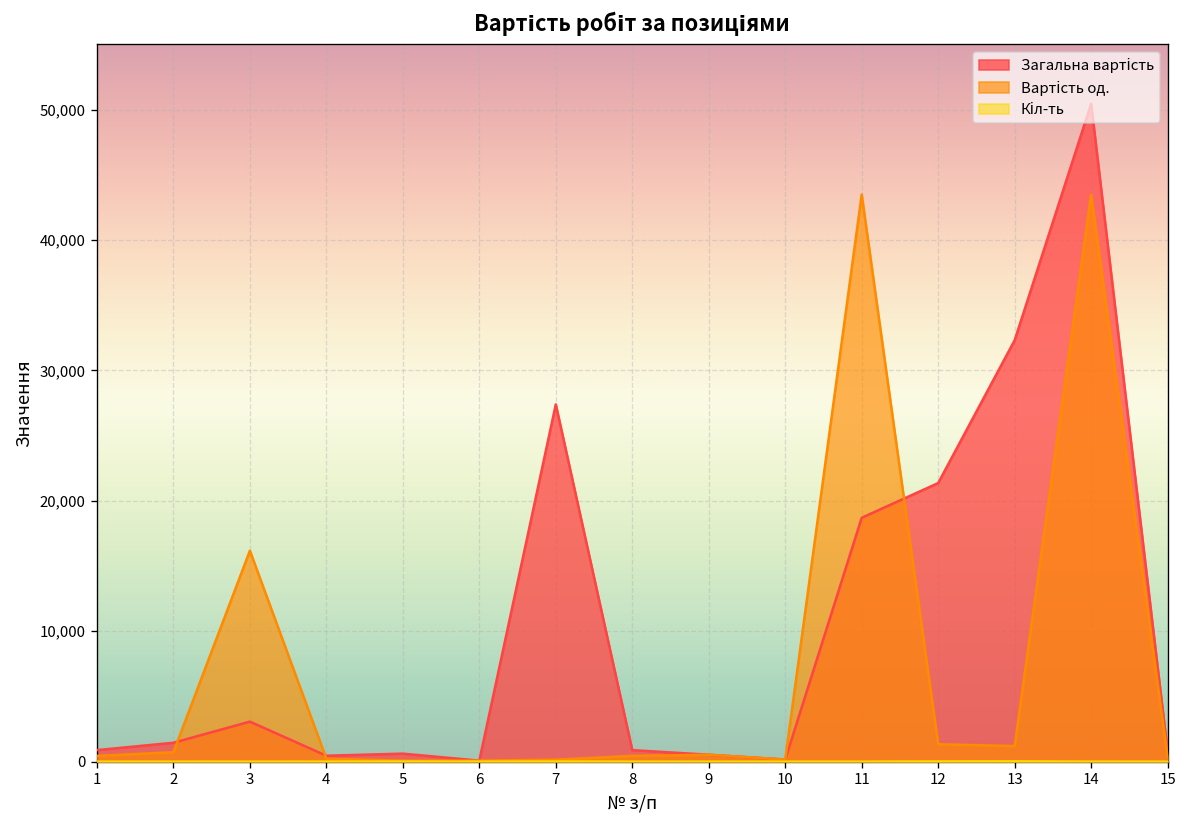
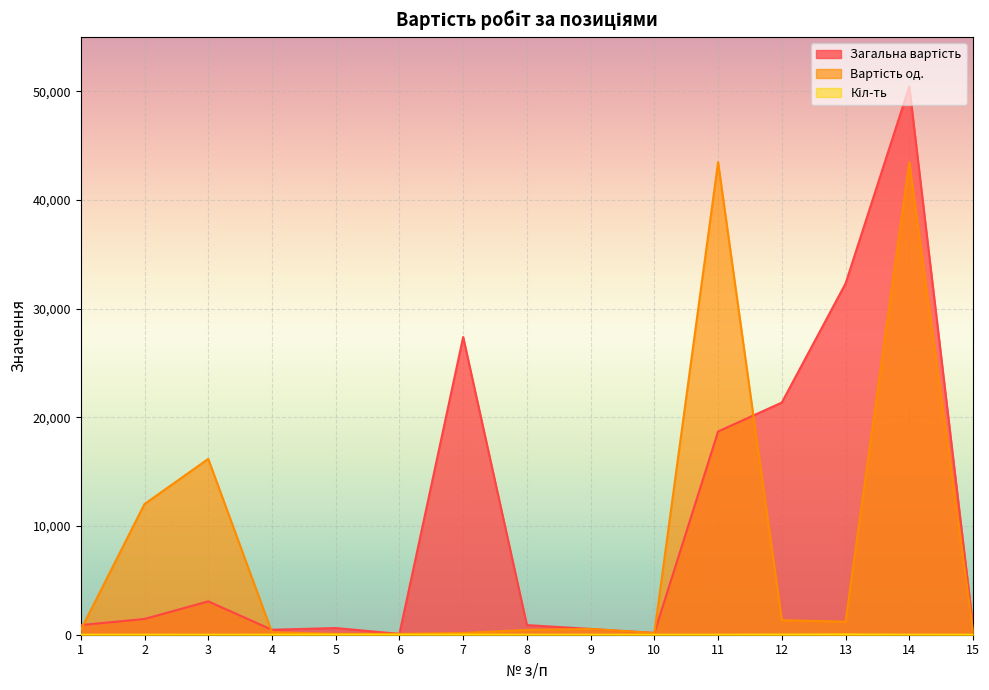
  {
    "Загальна вартість": {
      "1": "900",
      "2": "1,500",
      "3": "3,100",
      "5": "600",
      "7": "27,400",
      "8": "900",
      "11": "18,700",
      "12": "21,400",
      "13": "32,300",
      "15": "800"
    },
    "Вартість од.": {
      "1": "400",
-     "2": "700",
+     "2": "12,000",
      "3": "16,200",
      "8": "400",
      "11": "43,500",
      "12": "1,300",
      "13": "1,200",
      "14": "43,500",
      "15": "400"
    },
    "Кіл-ть": {
      "1": "0",
      "2": "0",
      "3": "0",
      "8": "0",
      "9": "0",
      "11": "0",
      "12": "0",
      "13": "0",
      "14": "0",
      "15": "0"
    }
  }
